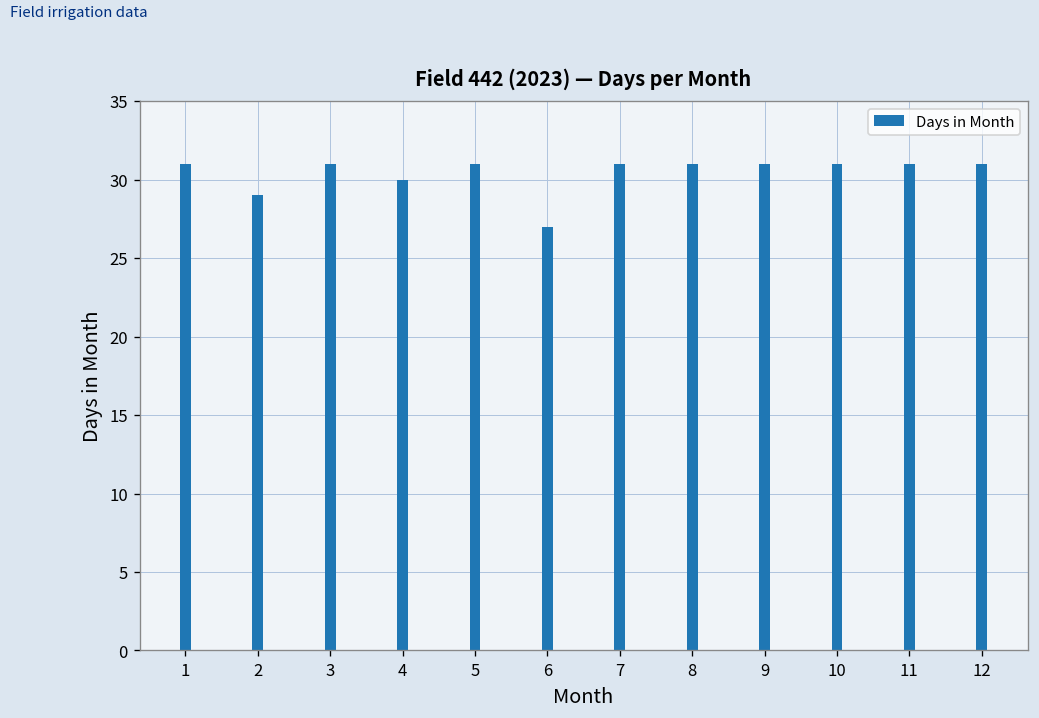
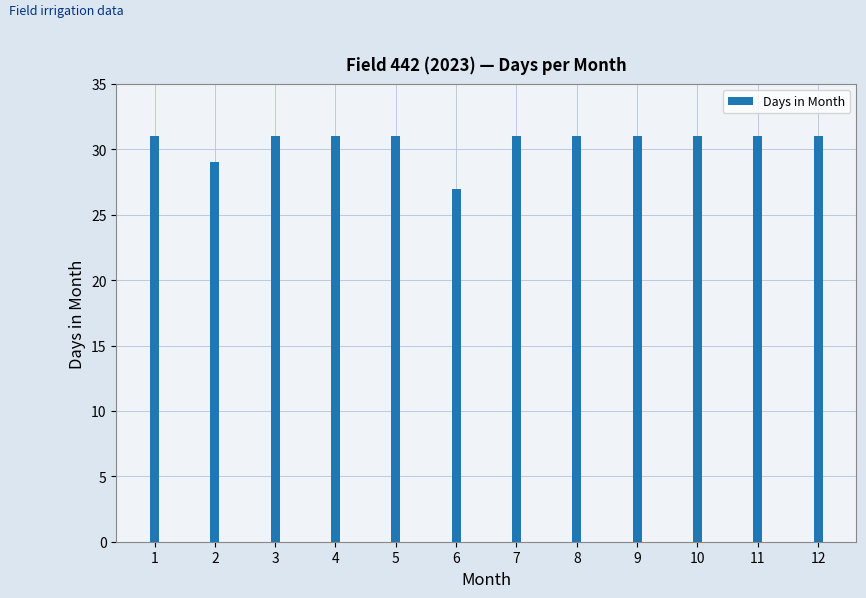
  {
    "1": 31,
    "2": 29,
    "3": 31,
-   "4": 30,
+   "4": 31,
    "5": 31,
    "6": 27,
    "7": 31,
    "8": 31,
    "9": 31,
    "10": 31,
    "11": 31,
    "12": 31
  }
